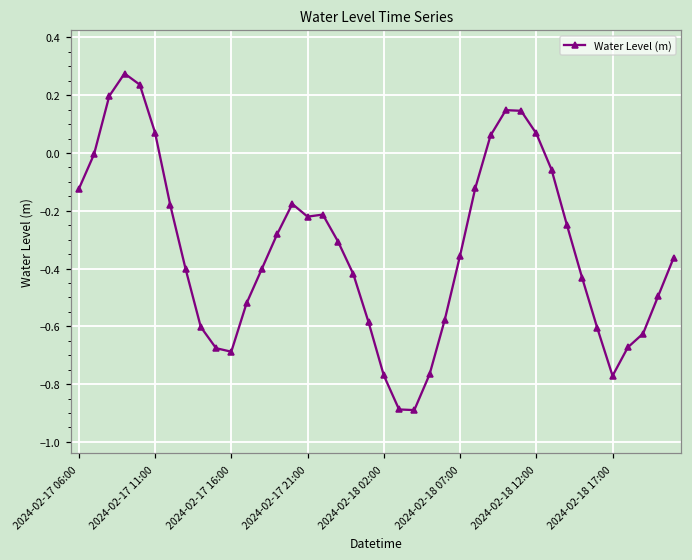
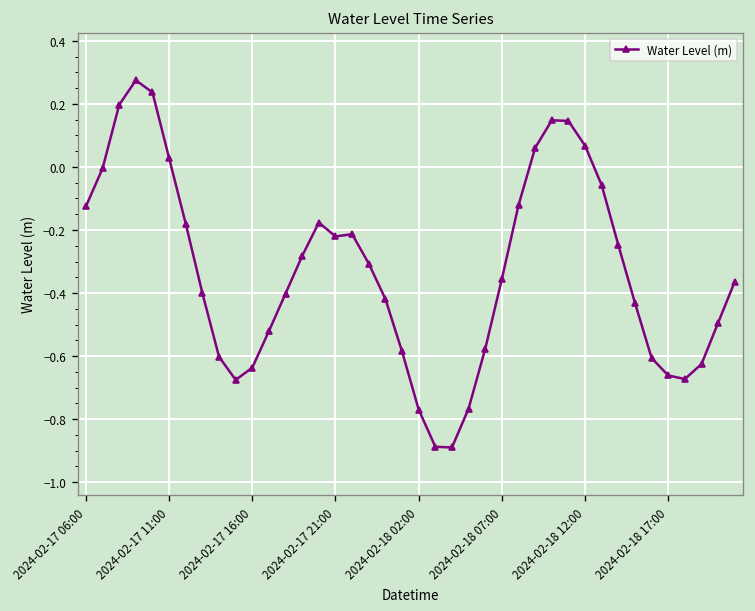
  {
    "2024-02-17 06:00": -0.13,
-   "2024-02-17 11:00": 0.07,
-   "2024-02-17 16:00": -0.69,
+   "2024-02-17 11:00": 0.03,
+   "2024-02-17 16:00": -0.64,
    "2024-02-17 21:00": -0.22,
    "2024-02-18 02:00": -0.77,
    "2024-02-18 07:00": -0.36,
    "2024-02-18 12:00": 0.07,
-   "2024-02-18 17:00": -0.77
+   "2024-02-18 17:00": -0.66
  }
